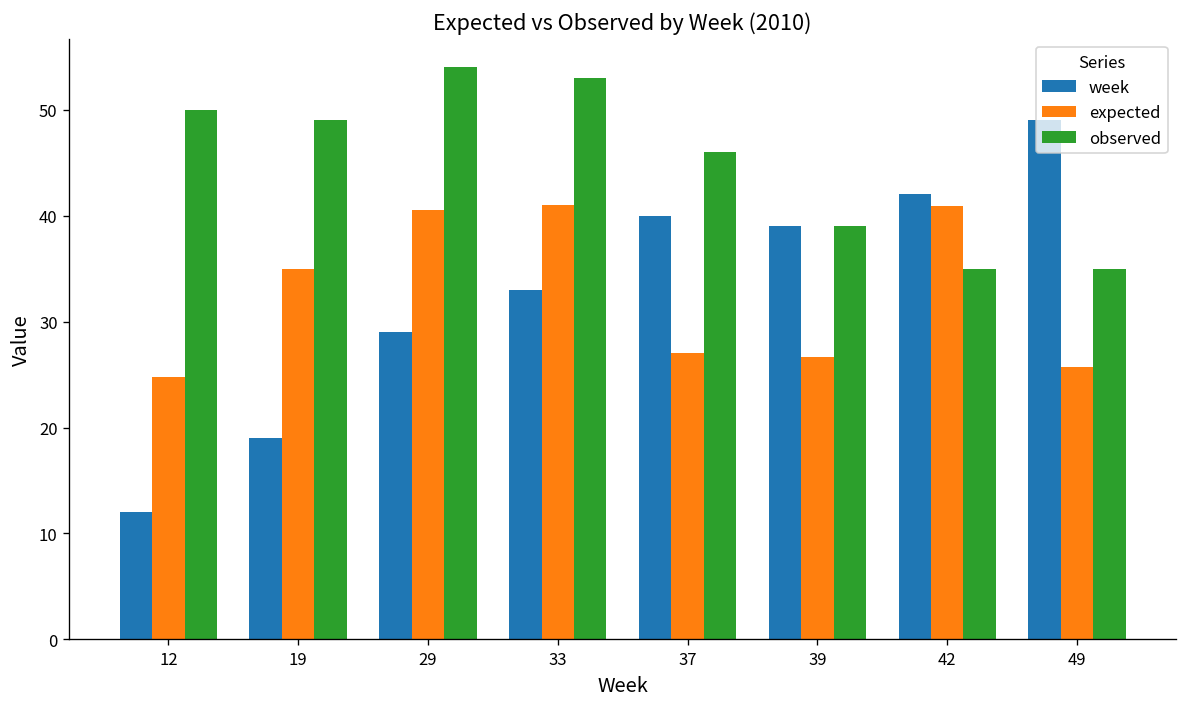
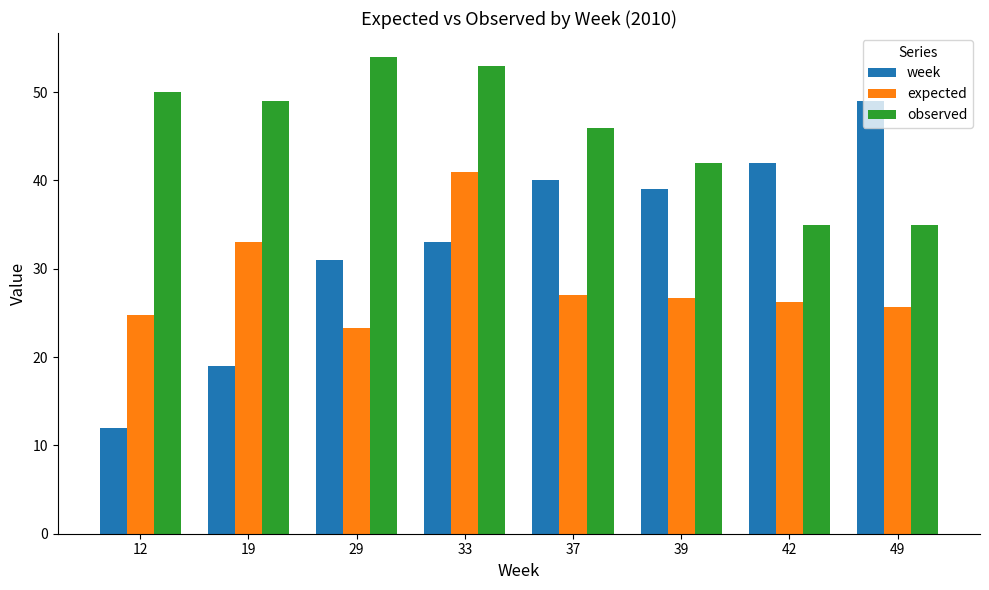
  {
    "week": {
      "12": 12,
      "19": 19,
-     "29": 29,
+     "29": 31,
      "33": 33,
      "37": 40,
      "39": 39,
      "42": 42
    },
    "expected": {
      "12": 25,
-     "19": 35,
-     "29": 41,
+     "19": 33,
+     "29": 23,
      "33": 41,
      "37": 27,
      "39": 27,
-     "42": 41,
+     "42": 26,
      "49": 26
    },
    "observed": {
      "12": 50,
      "19": 49,
      "29": 54,
      "33": 53,
      "37": 46,
-     "39": 39,
+     "39": 42,
      "42": 35,
      "49": 35
    }
  }
